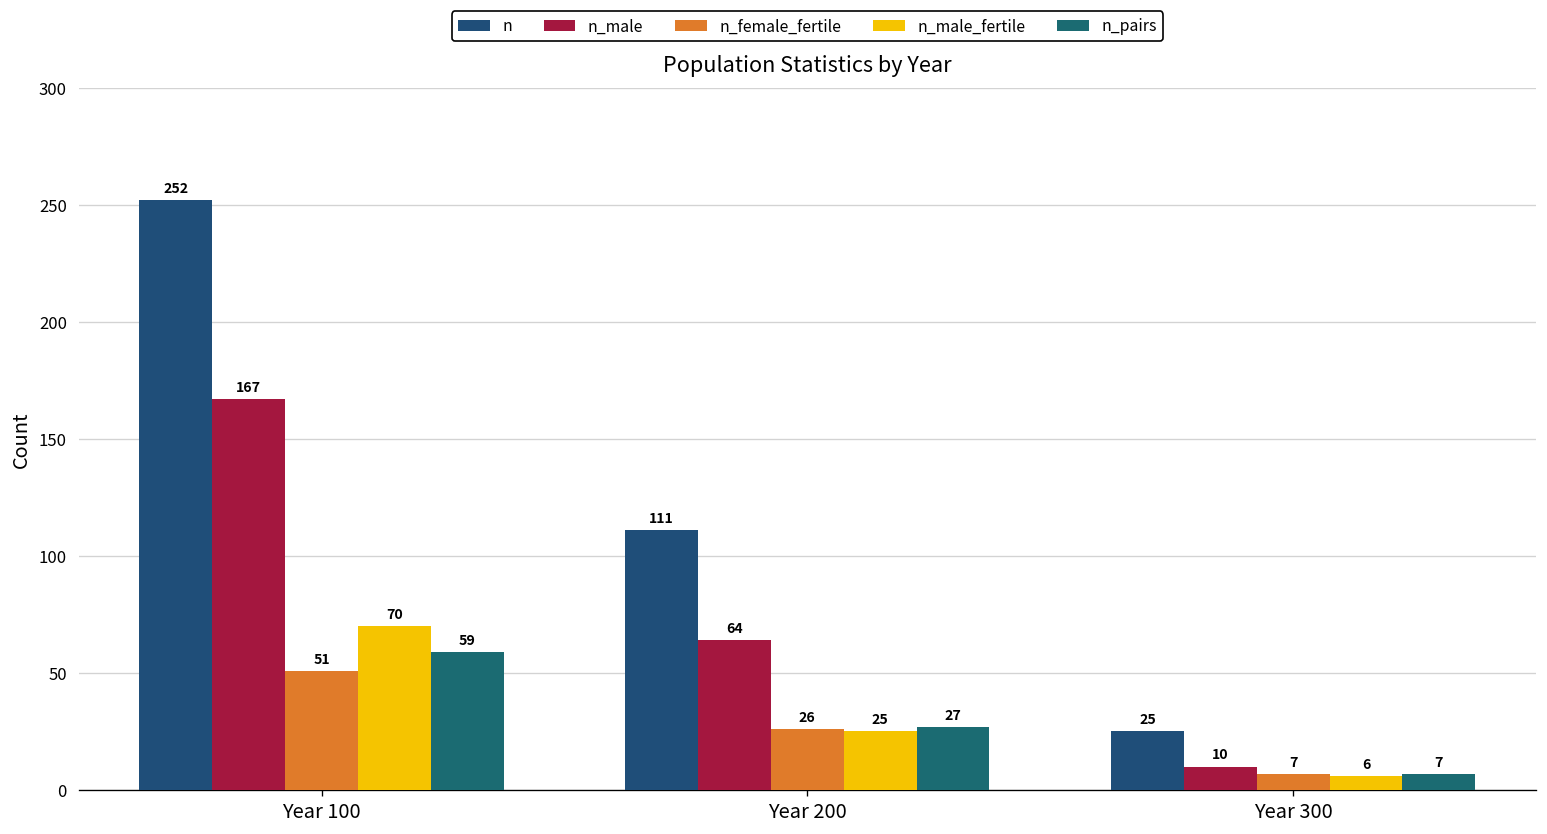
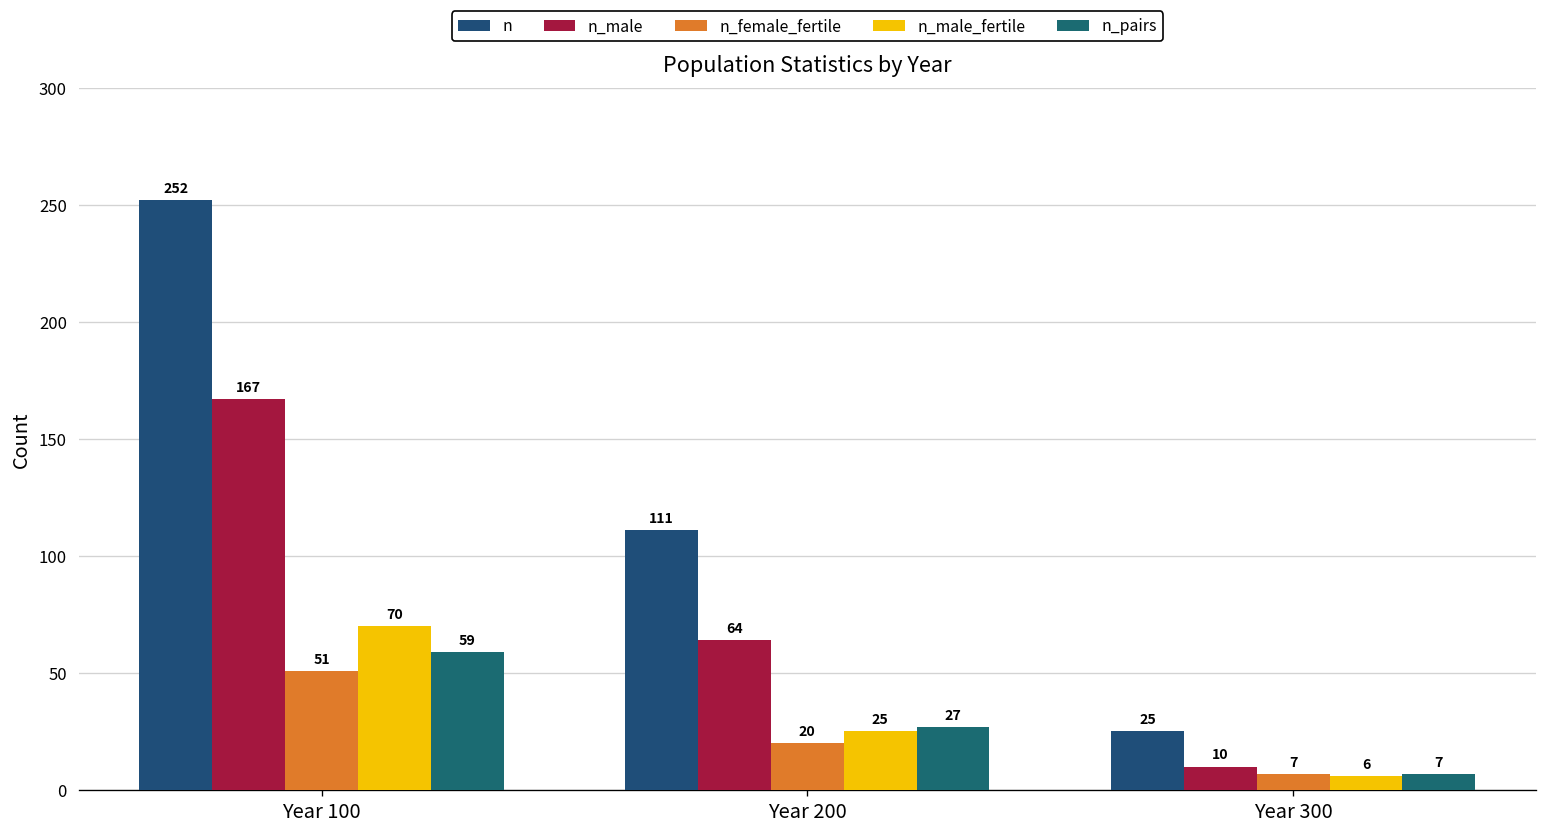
  {
    "n_male": {
      "Year 100": 167,
      "Year 200": 64,
      "Year 300": 10
    },
    "n_female_fertile": {
      "Year 100": 51,
-     "Year 200": 26,
+     "Year 200": 20,
      "Year 300": 7
    },
    "n_male_fertile": {
      "Year 100": 70,
      "Year 200": 25,
      "Year 300": 6
    }
  }
